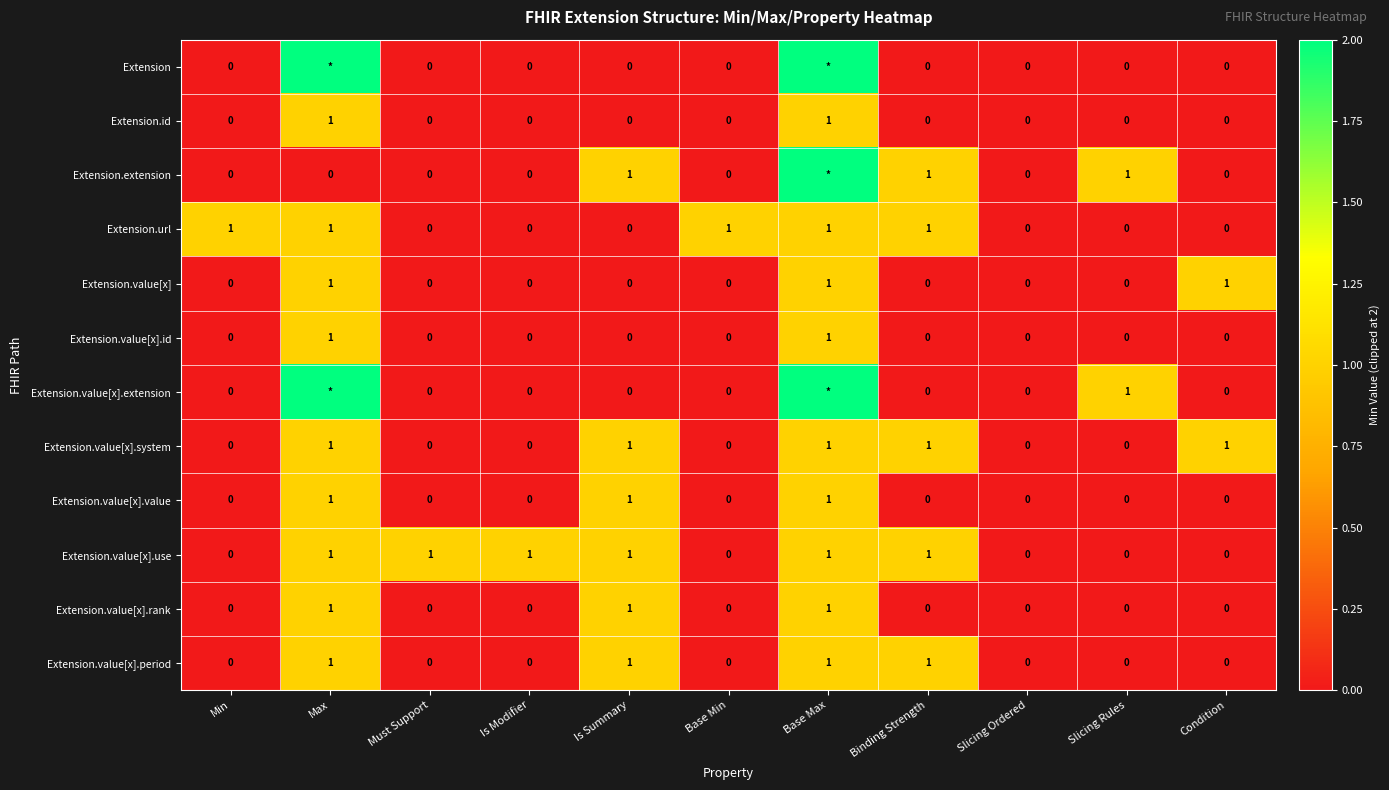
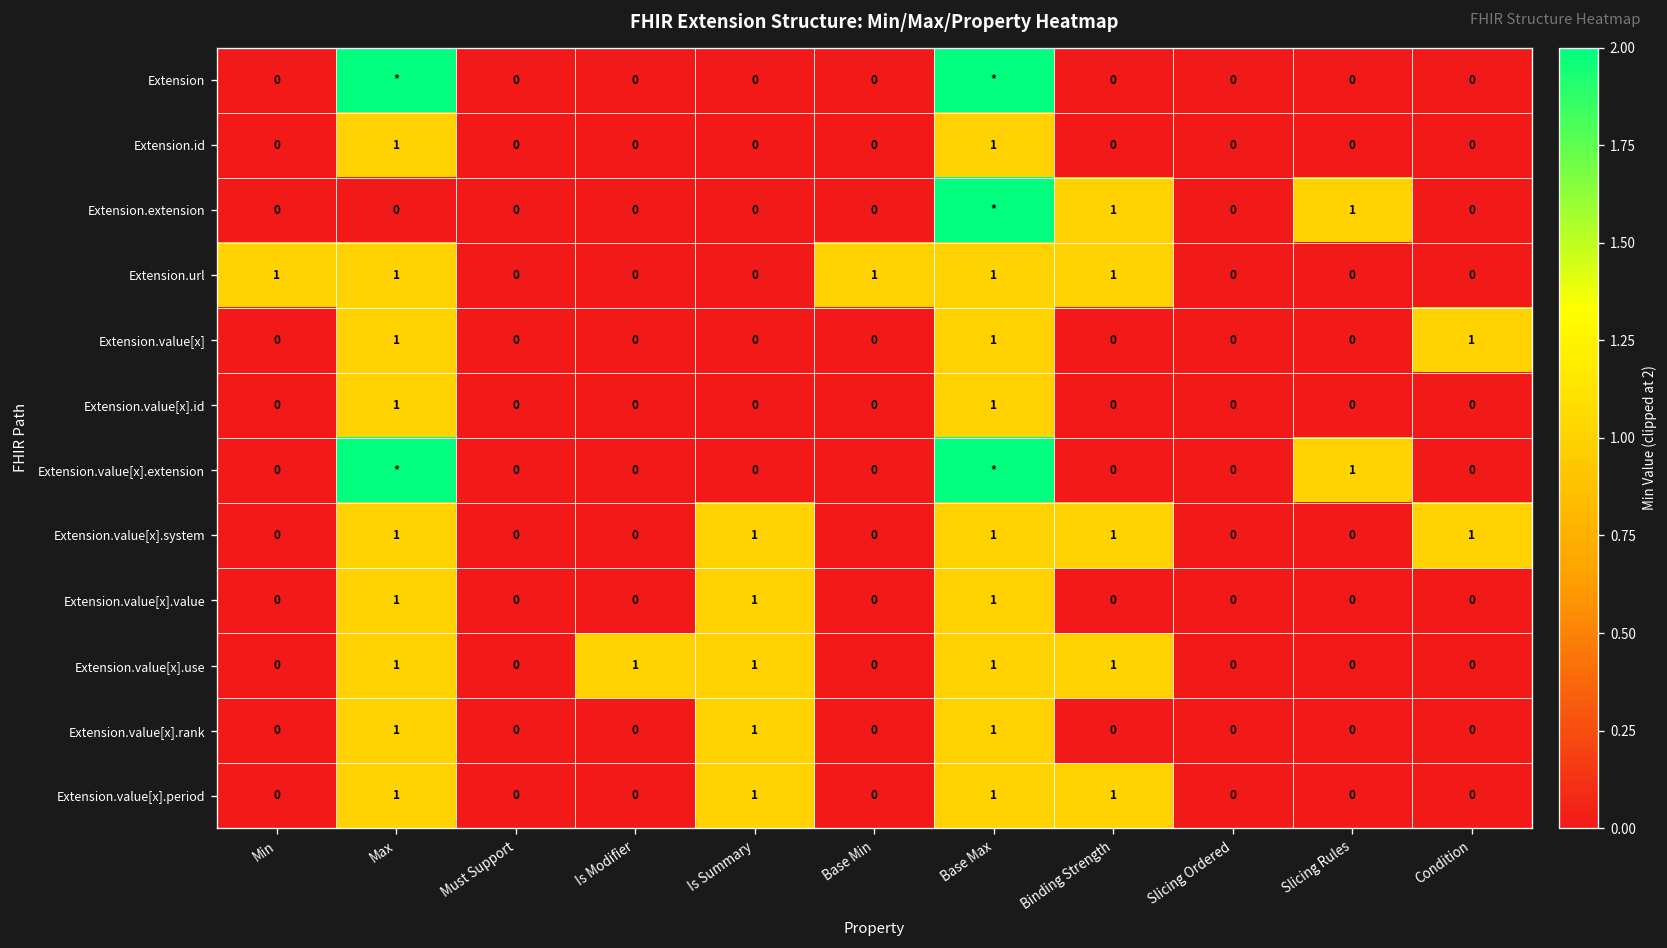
  {
    "Extension": {
      "Min": 0,
      "Must Support": 0,
      "Is Modifier": 0,
      "Is Summary": 0,
      "Base Min": 0,
      "Binding Strength": 0,
      "Slicing Ordered": 0,
      "Slicing Rules": 0,
      "Condition": 0
    },
    "Extension.id": {
      "Min": 0,
      "Max": 1,
      "Must Support": 0,
      "Is Modifier": 0,
      "Is Summary": 0,
      "Base Min": 0,
      "Base Max": 1,
      "Binding Strength": 0,
      "Slicing Ordered": 0,
      "Slicing Rules": 0,
      "Condition": 0
    },
    "Extension.extension": {
      "Min": 0,
      "Max": 0,
      "Must Support": 0,
      "Is Modifier": 0,
-     "Is Summary": 1,
+     "Is Summary": 0,
      "Base Min": 0,
      "Binding Strength": 1,
      "Slicing Ordered": 0,
      "Slicing Rules": 1,
      "Condition": 0
    },
    "Extension.url": {
      "Min": 1,
      "Max": 1,
      "Must Support": 0,
      "Is Modifier": 0,
      "Is Summary": 0,
      "Base Min": 1,
      "Base Max": 1,
      "Binding Strength": 1,
      "Slicing Ordered": 0,
      "Slicing Rules": 0,
      "Condition": 0
    },
    "Extension.value[x]": {
      "Min": 0,
      "Max": 1,
      "Must Support": 0,
      "Is Modifier": 0,
      "Is Summary": 0,
      "Base Min": 0,
      "Base Max": 1,
      "Binding Strength": 0,
      "Slicing Ordered": 0,
      "Slicing Rules": 0,
      "Condition": 1
    },
    "Extension.value[x].id": {
      "Min": 0,
      "Max": 1,
      "Must Support": 0,
      "Is Modifier": 0,
      "Is Summary": 0,
      "Base Min": 0,
      "Base Max": 1,
      "Binding Strength": 0,
      "Slicing Ordered": 0,
      "Slicing Rules": 0,
      "Condition": 0
    },
    "Extension.value[x].extension": {
      "Min": 0,
      "Must Support": 0,
      "Is Modifier": 0,
      "Is Summary": 0,
      "Base Min": 0,
      "Binding Strength": 0,
      "Slicing Ordered": 0,
      "Slicing Rules": 1,
      "Condition": 0
    },
    "Extension.value[x].system": {
      "Min": 0,
      "Max": 1,
      "Must Support": 0,
      "Is Modifier": 0,
      "Is Summary": 1,
      "Base Min": 0,
      "Base Max": 1,
      "Binding Strength": 1,
      "Slicing Ordered": 0,
      "Slicing Rules": 0,
      "Condition": 1
    },
    "Extension.value[x].value": {
      "Min": 0,
      "Max": 1,
      "Must Support": 0,
      "Is Modifier": 0,
      "Is Summary": 1,
      "Base Min": 0,
      "Base Max": 1,
      "Binding Strength": 0,
      "Slicing Ordered": 0,
      "Slicing Rules": 0,
      "Condition": 0
    },
    "Extension.value[x].use": {
      "Min": 0,
      "Max": 1,
-     "Must Support": 1,
+     "Must Support": 0,
      "Is Modifier": 1,
      "Is Summary": 1,
      "Base Min": 0,
      "Base Max": 1,
      "Binding Strength": 1,
      "Slicing Ordered": 0,
      "Slicing Rules": 0,
      "Condition": 0
    },
    "Extension.value[x].rank": {
      "Min": 0,
      "Max": 1,
      "Must Support": 0,
      "Is Modifier": 0,
      "Is Summary": 1,
      "Base Min": 0,
      "Base Max": 1,
      "Binding Strength": 0,
      "Slicing Ordered": 0,
      "Slicing Rules": 0,
      "Condition": 0
    },
    "Extension.value[x].period": {
      "Min": 0,
      "Max": 1,
      "Must Support": 0,
      "Is Modifier": 0,
      "Is Summary": 1,
      "Base Min": 0,
      "Base Max": 1,
      "Binding Strength": 1,
      "Slicing Ordered": 0,
      "Slicing Rules": 0,
      "Condition": 0
    }
  }
